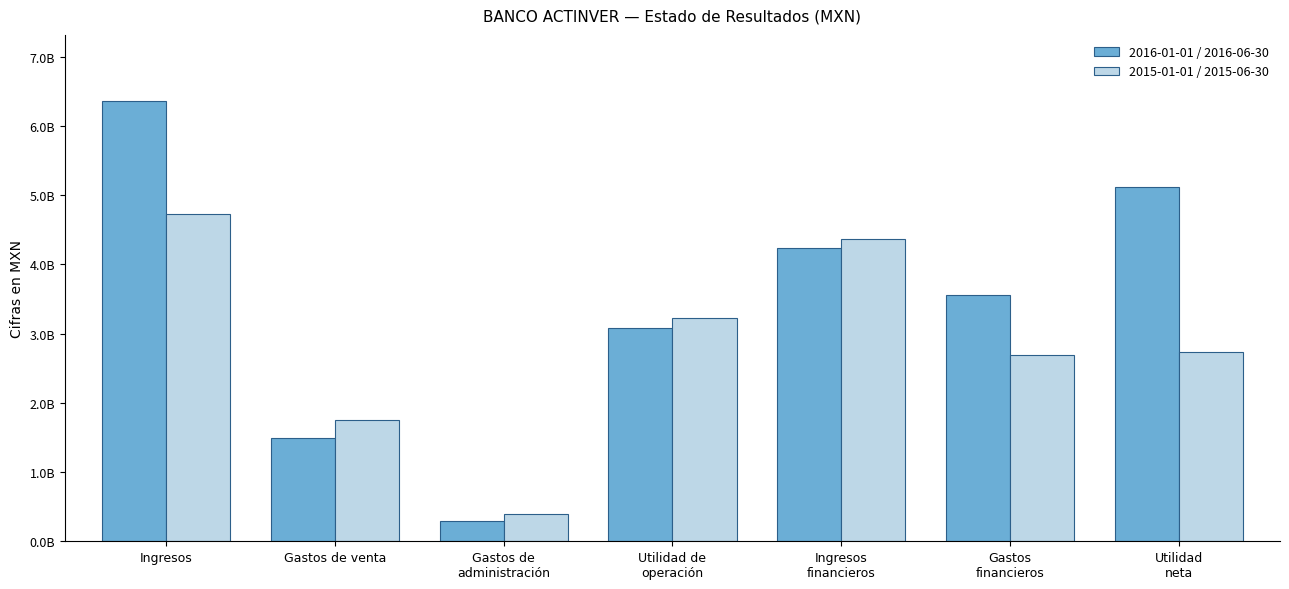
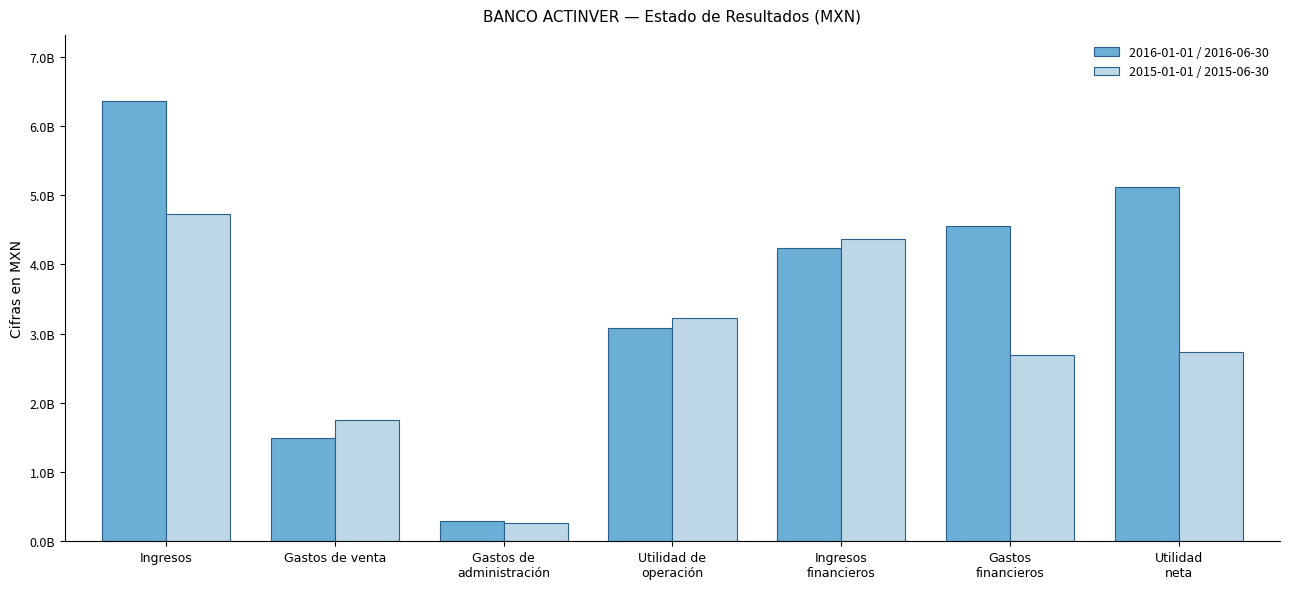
  {
    "2016-01-01 / 2016-06-30": {
      "Ingresos": 6400000000,
      "Gastos de venta": 1500000000,
      "Gastos de administración": 300000000,
      "Utilidad de operación": 3100000000,
      "Ingresos financieros": 4200000000,
-     "Gastos financieros": 3600000000,
+     "Gastos financieros": 4600000000,
      "Utilidad neta": 5100000000
    },
    "2015-01-01 / 2015-06-30": {
      "Ingresos": 4700000000,
      "Gastos de venta": 1800000000,
-     "Gastos de administración": 400000000,
+     "Gastos de administración": 300000000,
      "Utilidad de operación": 3200000000,
      "Ingresos financieros": 4400000000,
      "Gastos financieros": 2700000000,
      "Utilidad neta": 2700000000
    }
  }
